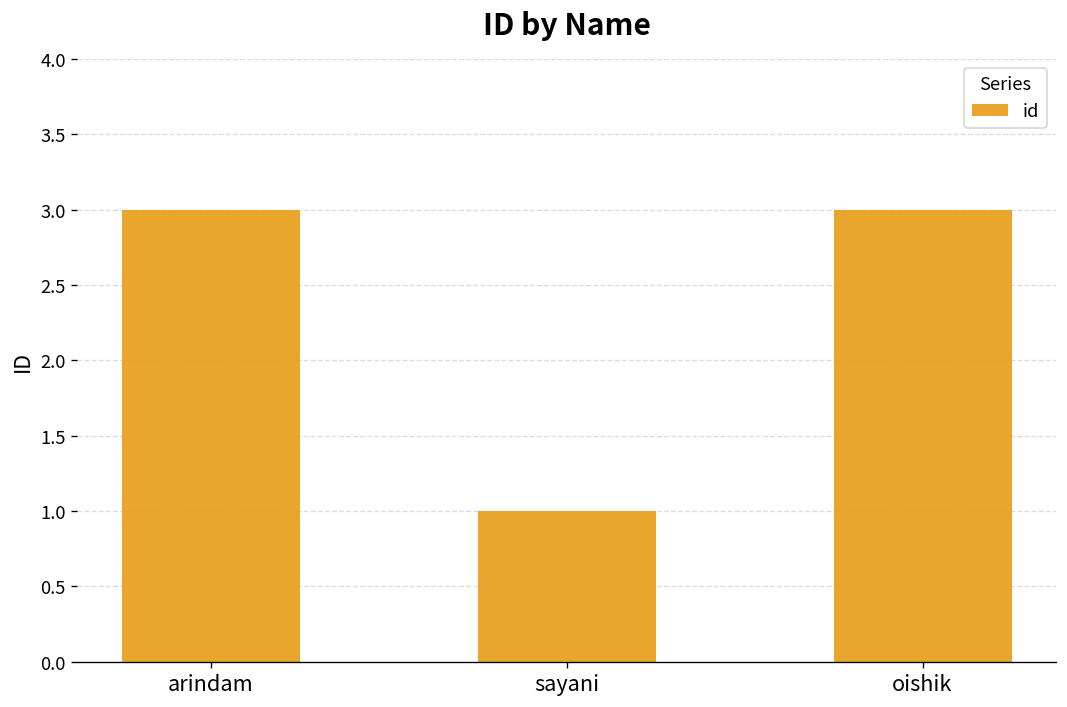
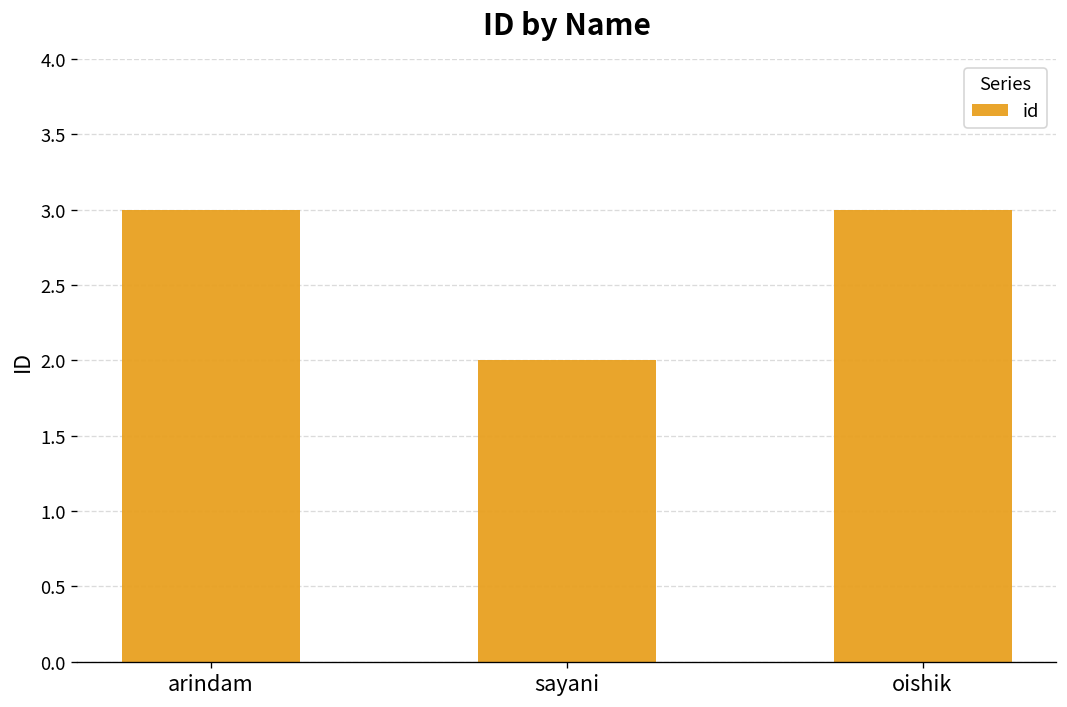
  {
    "arindam": 3,
-   "sayani": 1,
+   "sayani": 2,
    "oishik": 3
  }
